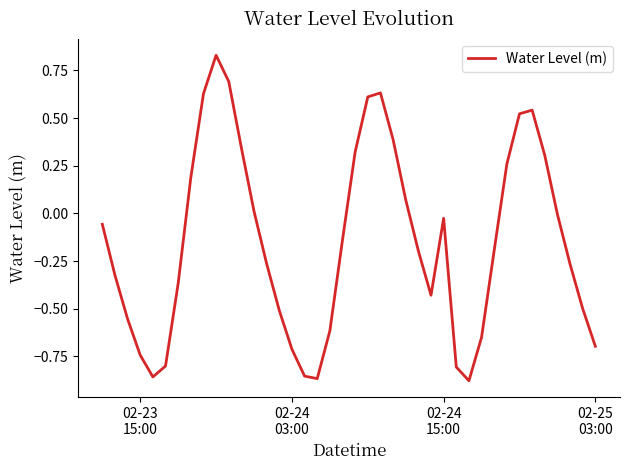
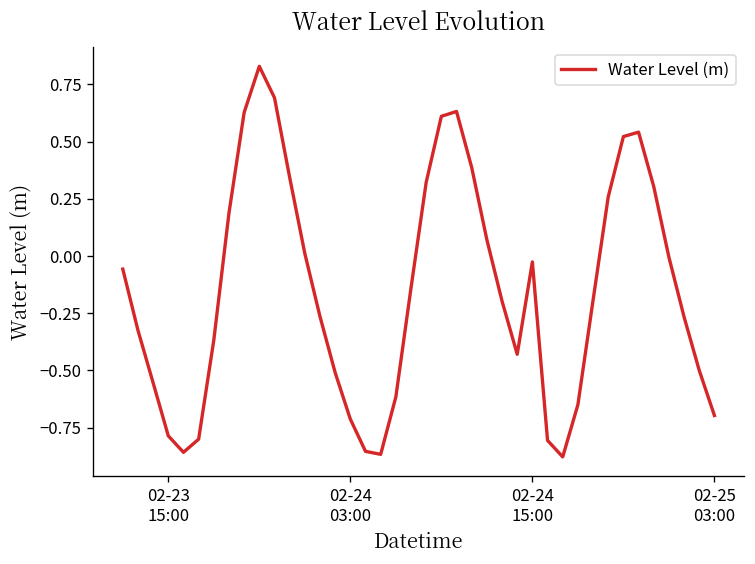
  {
-   "02-23 15:00": -0.74,
+   "02-23 15:00": -0.79,
    "02-24 03:00": -0.71,
    "02-24 15:00": -0.03,
    "02-25 03:00": -0.70
  }
